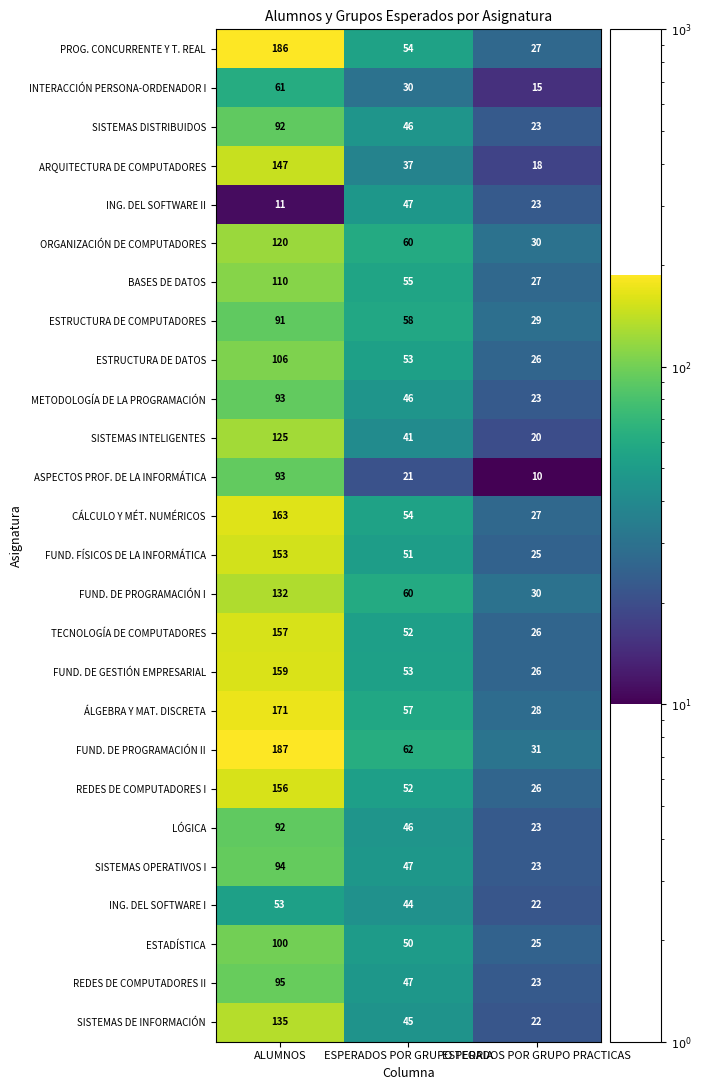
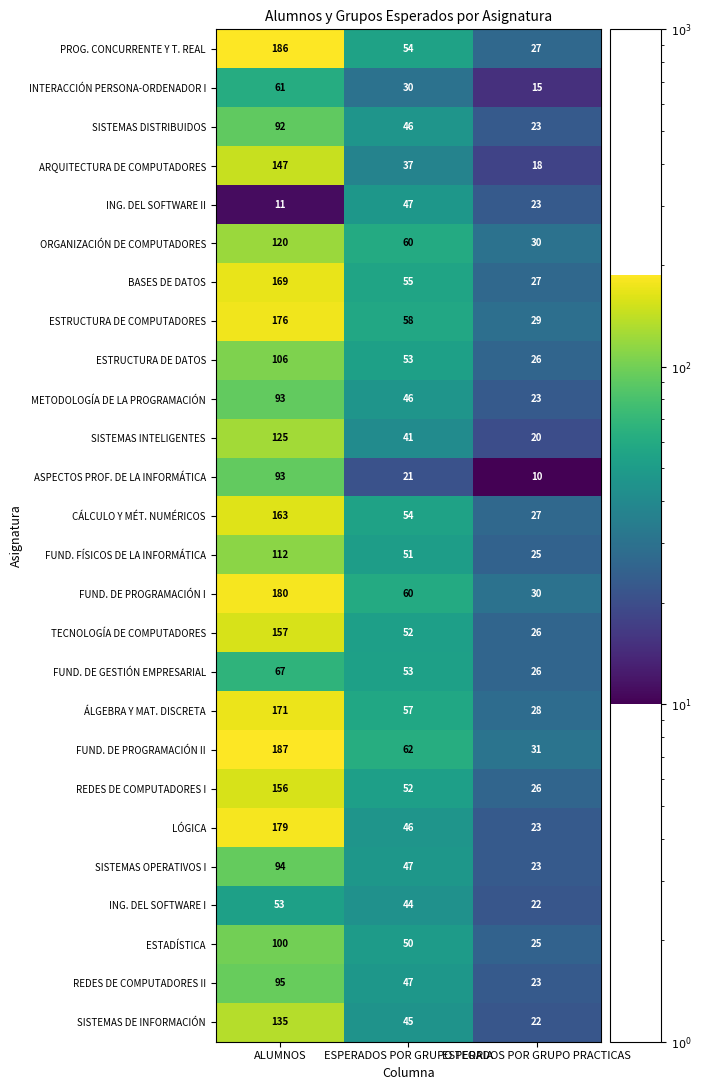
  {
    "PROG. CONCURRENTE Y T. REAL": {
      "ALUMNOS": 186
    },
    "INTERACCIÓN PERSONA-ORDENADOR I": {
      "ALUMNOS": 61
    },
    "SISTEMAS DISTRIBUIDOS": {
      "ALUMNOS": 92
    },
    "ARQUITECTURA DE COMPUTADORES": {
      "ALUMNOS": 147
    },
    "ING. DEL SOFTWARE II": {
      "ALUMNOS": 11
    },
    "ORGANIZACIÓN DE COMPUTADORES": {
      "ALUMNOS": 120
    },
    "BASES DE DATOS": {
-     "ALUMNOS": 110
+     "ALUMNOS": 169
    },
    "ESTRUCTURA DE COMPUTADORES": {
-     "ALUMNOS": 91
+     "ALUMNOS": 176
    },
    "ESTRUCTURA DE DATOS": {
      "ALUMNOS": 106
    },
    "METODOLOGÍA DE LA PROGRAMACIÓN": {
      "ALUMNOS": 93
    },
    "SISTEMAS INTELIGENTES": {
      "ALUMNOS": 125
    },
    "ASPECTOS PROF. DE LA INFORMÁTICA": {
      "ALUMNOS": 93
    },
    "CÁLCULO Y MÉT. NUMÉRICOS": {
      "ALUMNOS": 163
    },
    "FUND. FÍSICOS DE LA INFORMÁTICA": {
-     "ALUMNOS": 153
+     "ALUMNOS": 112
    },
    "FUND. DE PROGRAMACIÓN I": {
-     "ALUMNOS": 132
+     "ALUMNOS": 180
    },
    "TECNOLOGÍA DE COMPUTADORES": {
      "ALUMNOS": 157
    },
    "FUND. DE GESTIÓN EMPRESARIAL": {
-     "ALUMNOS": 159
+     "ALUMNOS": 67
    },
    "ÁLGEBRA Y MAT. DISCRETA": {
      "ALUMNOS": 171
    },
    "FUND. DE PROGRAMACIÓN II": {
      "ALUMNOS": 187
    },
    "REDES DE COMPUTADORES I": {
      "ALUMNOS": 156
    },
    "LÓGICA": {
-     "ALUMNOS": 92
+     "ALUMNOS": 179
    },
    "SISTEMAS OPERATIVOS I": {
      "ALUMNOS": 94
    },
    "ING. DEL SOFTWARE I": {
      "ALUMNOS": 53
    },
    "ESTADÍSTICA": {
      "ALUMNOS": 100
    },
    "REDES DE COMPUTADORES II": {
      "ALUMNOS": 95
    },
    "SISTEMAS DE INFORMACIÓN": {
      "ALUMNOS": 135
    }
  }
